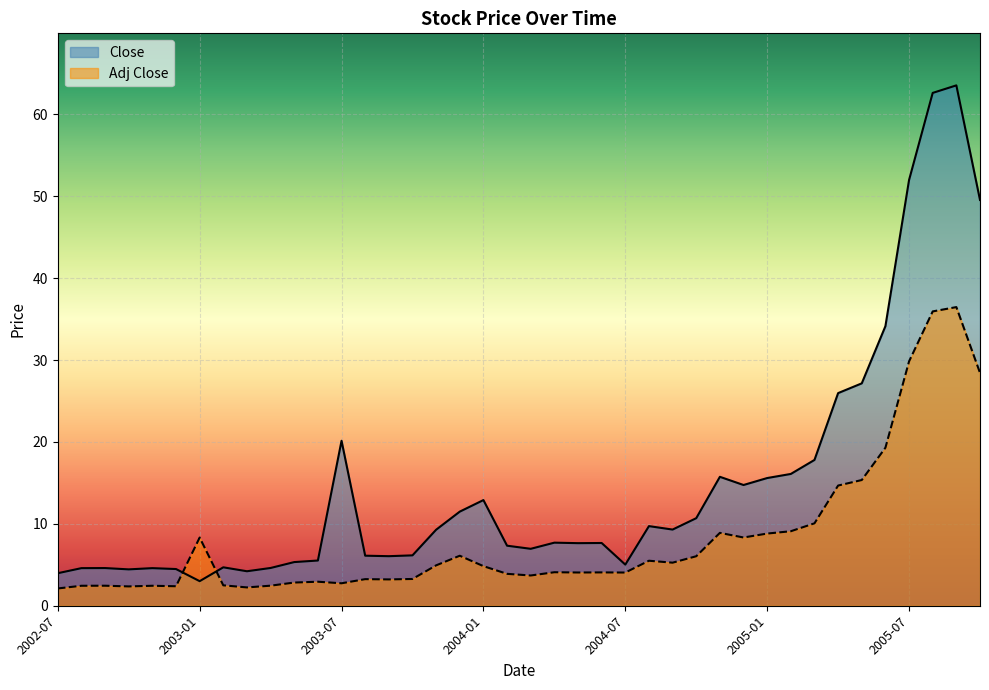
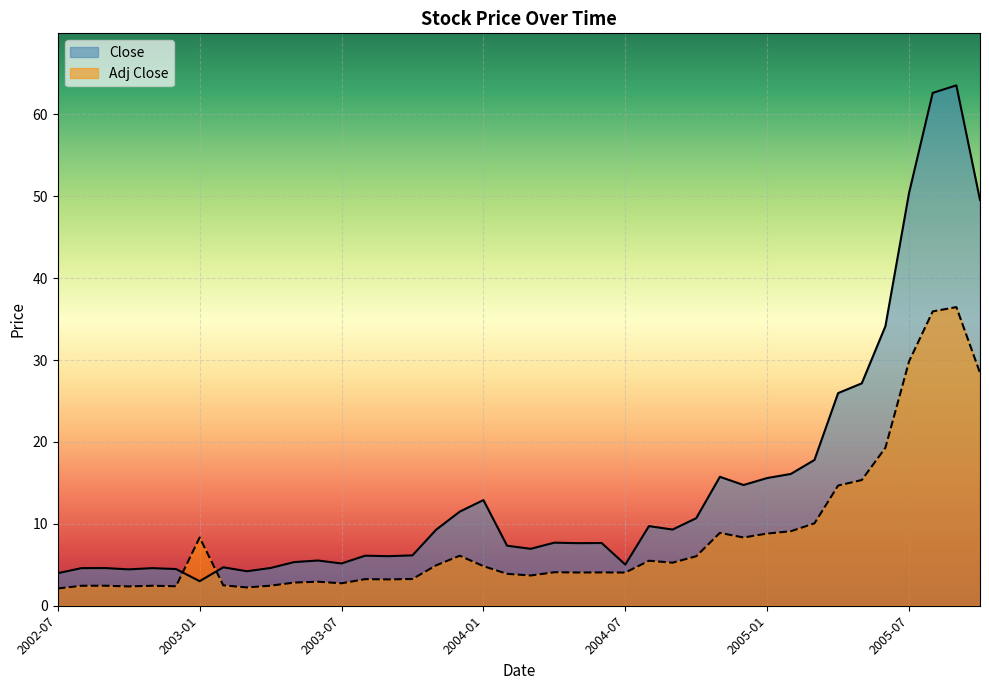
  {
    "Close": {
      "2002-07": 4,
      "2003-01": 3,
-     "2003-07": 20,
+     "2003-07": 5,
      "2004-01": 13,
      "2004-07": 5,
      "2005-01": 16,
-     "2005-07": 52
+     "2005-07": 50
    },
    "Adj Close": {
      "2002-07": 2,
      "2003-01": 8,
      "2003-07": 3,
      "2004-01": 5,
      "2004-07": 4,
      "2005-01": 9,
      "2005-07": 30
    }
  }
